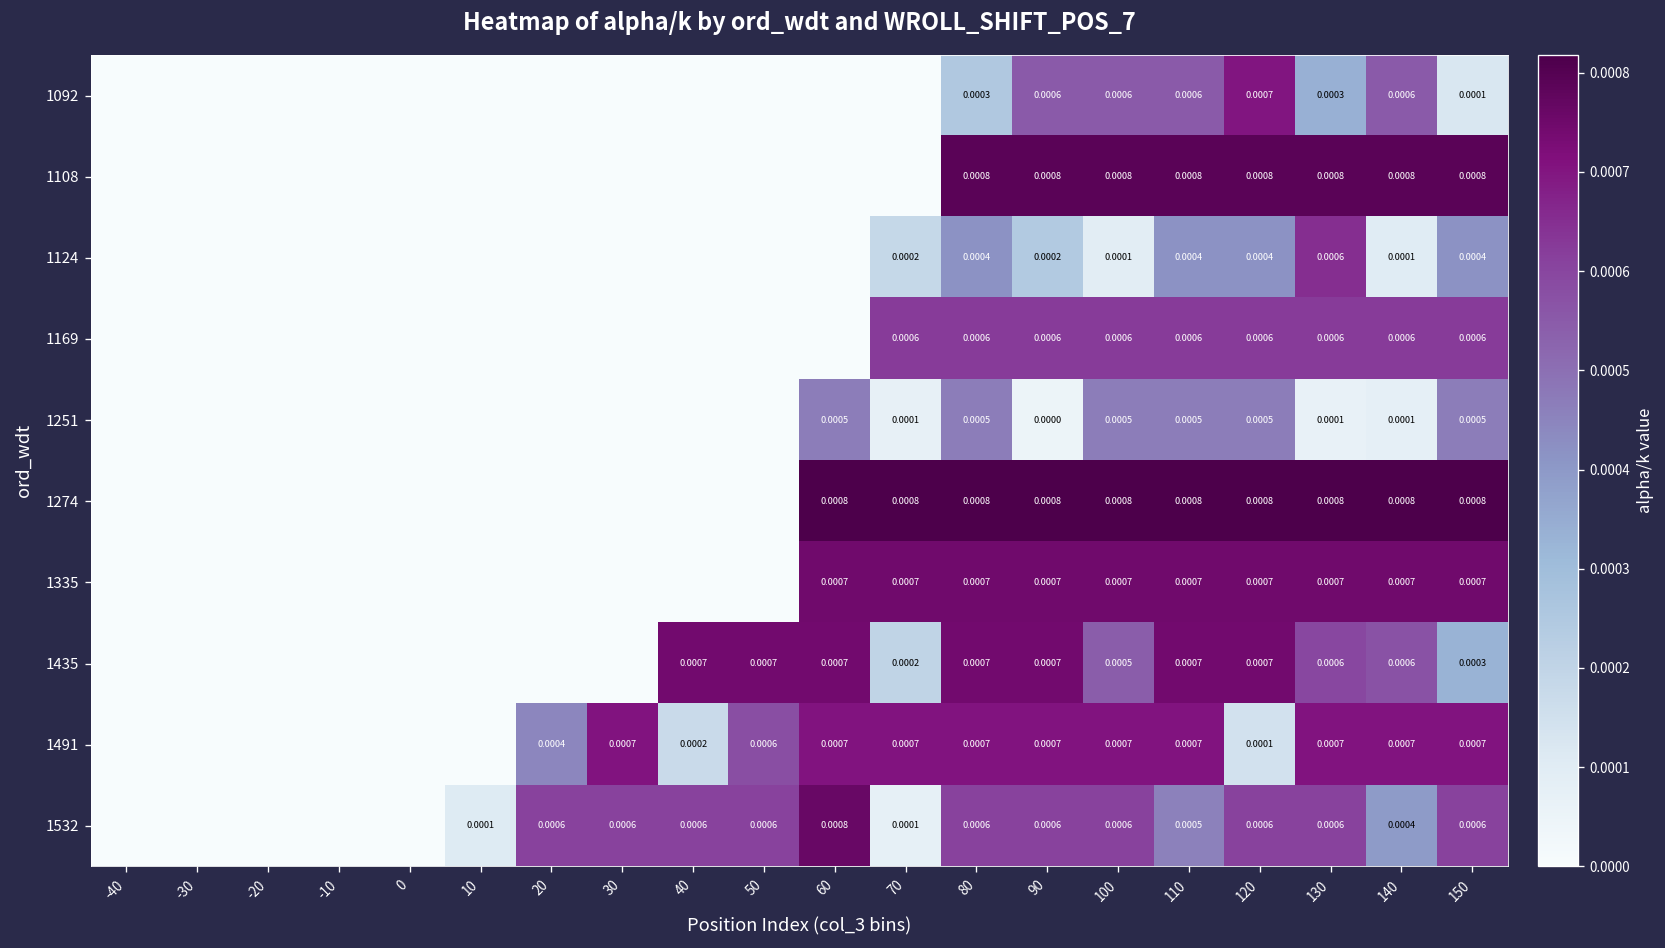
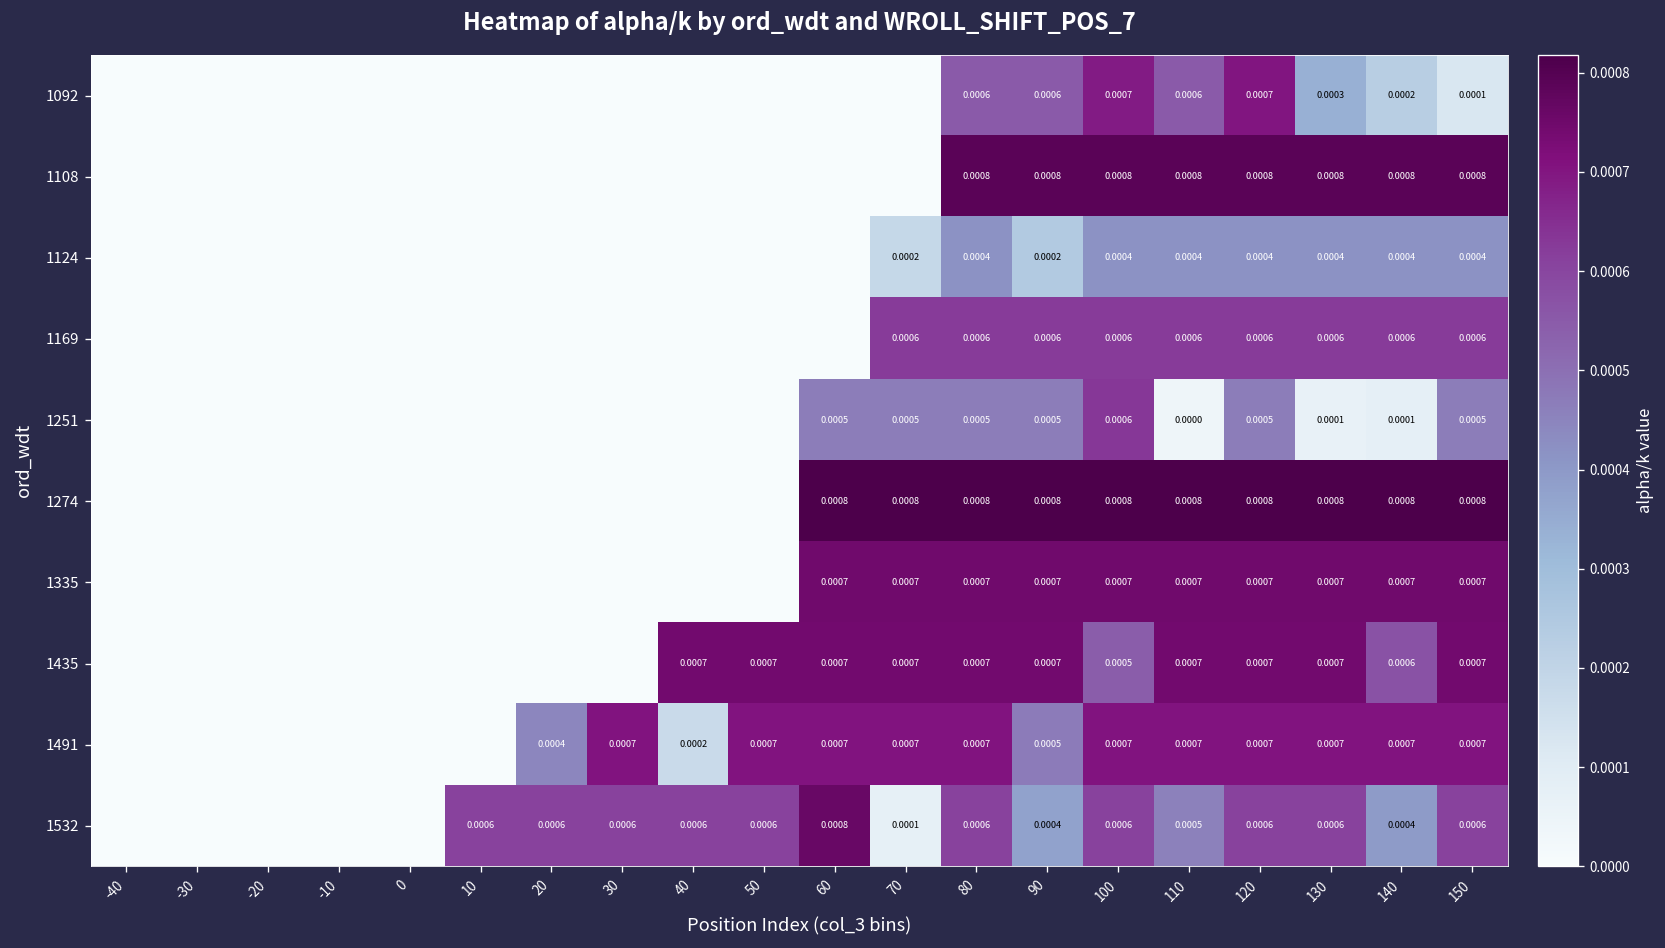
  {
    "1092": {
-     "80": 0.0003,
+     "80": 0.0006,
      "90": 0.0006,
-     "100": 0.0006,
+     "100": 0.0007,
      "110": 0.0006,
      "120": 0.0007,
      "130": 0.0003,
-     "140": 0.0006,
+     "140": 0.0002,
      "150": 0.0001
    },
    "1108": {
      "80": 0.0008,
      "90": 0.0008,
      "100": 0.0008,
      "110": 0.0008,
      "120": 0.0008,
      "130": 0.0008,
      "140": 0.0008,
      "150": 0.0008
    },
    "1124": {
      "70": 0.0002,
      "80": 0.0004,
      "90": 0.0002,
-     "100": 0.0001,
+     "100": 0.0004,
      "110": 0.0004,
      "120": 0.0004,
-     "130": 0.0006,
-     "140": 0.0001,
+     "130": 0.0004,
+     "140": 0.0004,
      "150": 0.0004
    },
    "1169": {
      "70": 0.0006,
      "80": 0.0006,
      "90": 0.0006,
      "100": 0.0006,
      "110": 0.0006,
      "120": 0.0006,
      "130": 0.0006,
      "140": 0.0006,
      "150": 0.0006
    },
    "1251": {
      "60": 0.0005,
-     "70": 0.0001,
+     "70": 0.0005,
      "80": 0.0005,
-     "90": 0.0000,
-     "100": 0.0005,
-     "110": 0.0005,
+     "90": 0.0005,
+     "100": 0.0006,
+     "110": 0.0000,
      "120": 0.0005,
      "130": 0.0001,
      "140": 0.0001,
      "150": 0.0005
    },
    "1274": {
      "60": 0.0008,
      "70": 0.0008,
      "80": 0.0008,
      "90": 0.0008,
      "100": 0.0008,
      "110": 0.0008,
      "120": 0.0008,
      "130": 0.0008,
      "140": 0.0008,
      "150": 0.0008
    },
    "1335": {
      "60": 0.0007,
      "70": 0.0007,
      "80": 0.0007,
      "90": 0.0007,
      "100": 0.0007,
      "110": 0.0007,
      "120": 0.0007,
      "130": 0.0007,
      "140": 0.0007,
      "150": 0.0007
    },
    "1435": {
      "40": 0.0007,
      "50": 0.0007,
      "60": 0.0007,
-     "70": 0.0002,
+     "70": 0.0007,
      "80": 0.0007,
      "90": 0.0007,
      "100": 0.0005,
      "110": 0.0007,
      "120": 0.0007,
-     "130": 0.0006,
+     "130": 0.0007,
      "140": 0.0006,
-     "150": 0.0003
+     "150": 0.0007
    },
    "1491": {
      "20": 0.0004,
      "30": 0.0007,
      "40": 0.0002,
-     "50": 0.0006,
+     "50": 0.0007,
      "60": 0.0007,
      "70": 0.0007,
      "80": 0.0007,
-     "90": 0.0007,
+     "90": 0.0005,
      "100": 0.0007,
      "110": 0.0007,
-     "120": 0.0001,
+     "120": 0.0007,
      "130": 0.0007,
      "140": 0.0007,
      "150": 0.0007
    },
    "1532": {
-     "10": 0.0001,
+     "10": 0.0006,
      "20": 0.0006,
      "30": 0.0006,
      "40": 0.0006,
      "50": 0.0006,
      "60": 0.0008,
      "70": 0.0001,
      "80": 0.0006,
-     "90": 0.0006,
+     "90": 0.0004,
      "100": 0.0006,
      "110": 0.0005,
      "120": 0.0006,
      "130": 0.0006,
      "140": 0.0004,
      "150": 0.0006
    }
  }
